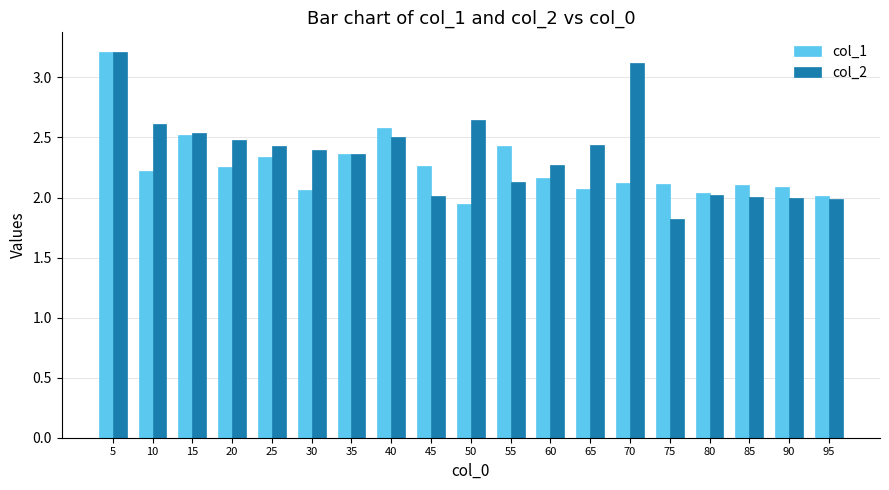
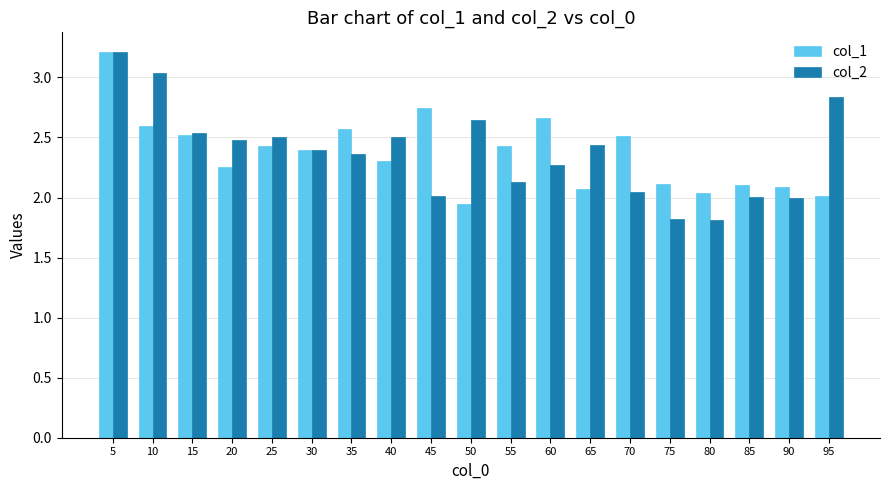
  {
    "col_1": {
      "5": 3.21,
-     "10": 2.22,
+     "10": 2.60,
      "15": 2.52,
      "20": 2.25,
-     "25": 2.34,
-     "30": 2.06,
-     "35": 2.36,
-     "40": 2.58,
-     "45": 2.26,
+     "25": 2.43,
+     "30": 2.40,
+     "35": 2.57,
+     "40": 2.30,
+     "45": 2.74,
      "50": 1.95,
      "55": 2.43,
-     "60": 2.16,
+     "60": 2.66,
      "65": 2.07,
-     "70": 2.12,
+     "70": 2.51,
      "75": 2.12,
      "80": 2.04,
      "85": 2.10,
      "90": 2.09,
      "95": 2.02
    },
    "col_2": {
      "5": 3.21,
-     "10": 2.61,
+     "10": 3.04,
      "15": 2.53,
      "20": 2.48,
-     "25": 2.43,
+     "25": 2.50,
      "30": 2.40,
      "35": 2.36,
      "40": 2.51,
      "45": 2.01,
      "50": 2.65,
      "55": 2.13,
      "60": 2.27,
      "65": 2.44,
-     "70": 3.12,
+     "70": 2.05,
      "75": 1.82,
-     "80": 2.02,
+     "80": 1.82,
      "85": 2.01,
      "90": 2.00,
-     "95": 1.99
+     "95": 2.83
    }
  }
